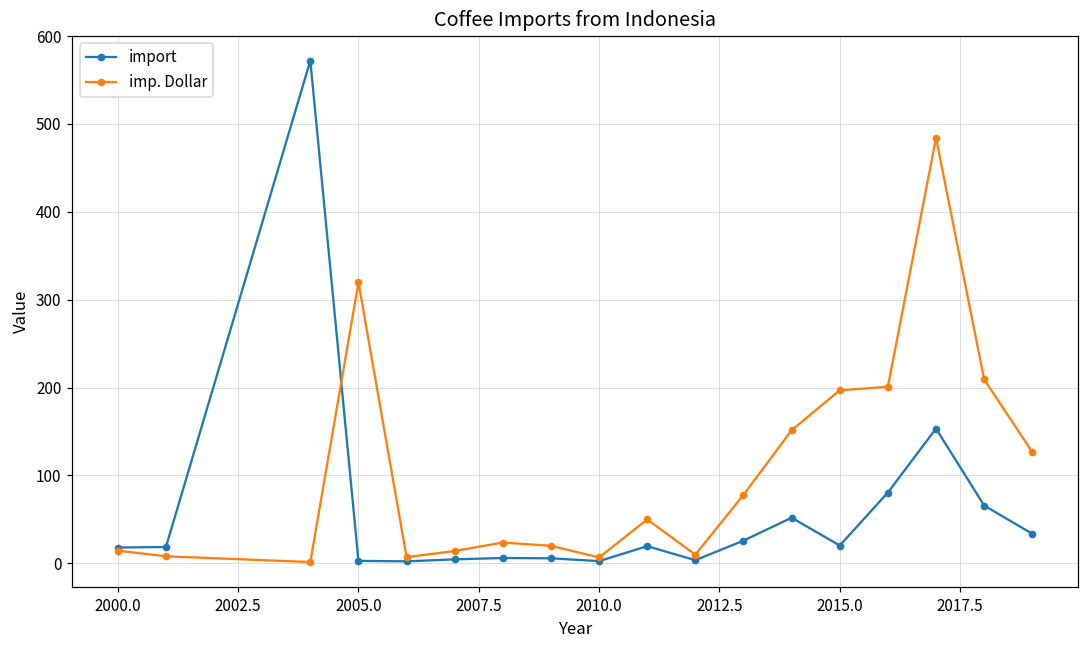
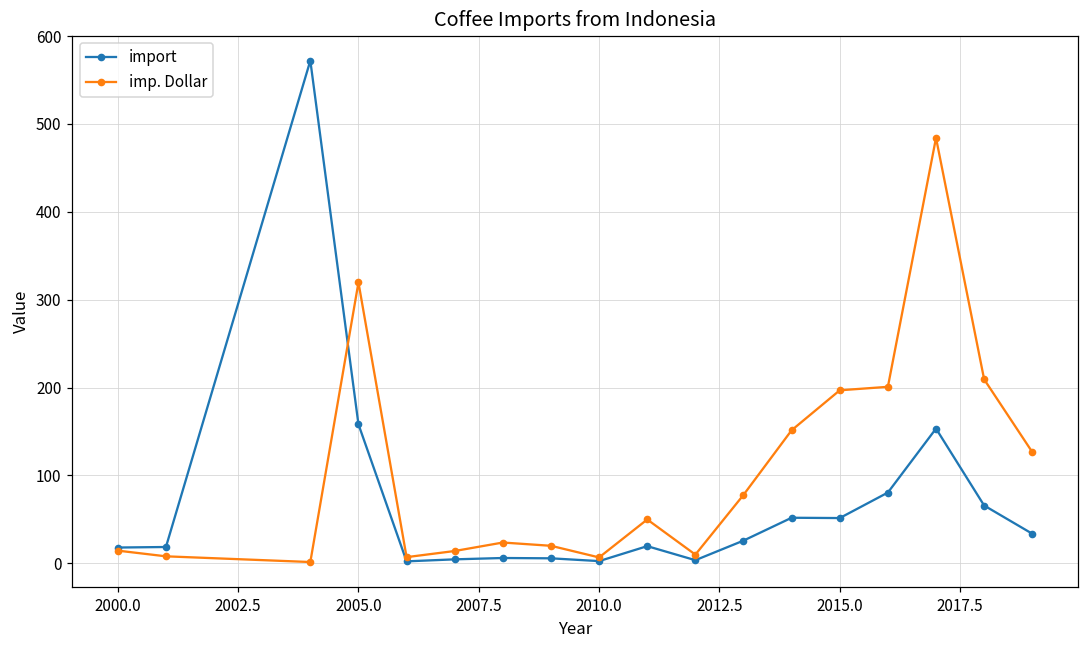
  {
    "import": {
      "2000.0": 20,
-     "2005.0": 0,
+     "2005.0": 160,
      "2010.0": 0,
-     "2015.0": 20
+     "2015.0": 50
    },
    "imp. Dollar": {
      "2000.0": 10,
      "2005.0": 320,
      "2010.0": 10,
      "2015.0": 200
    }
  }
